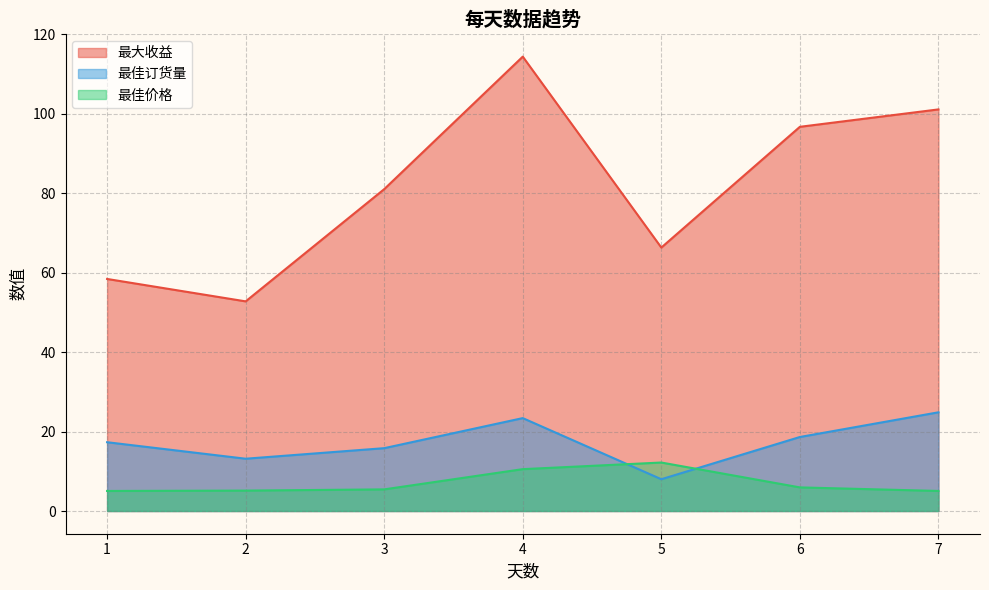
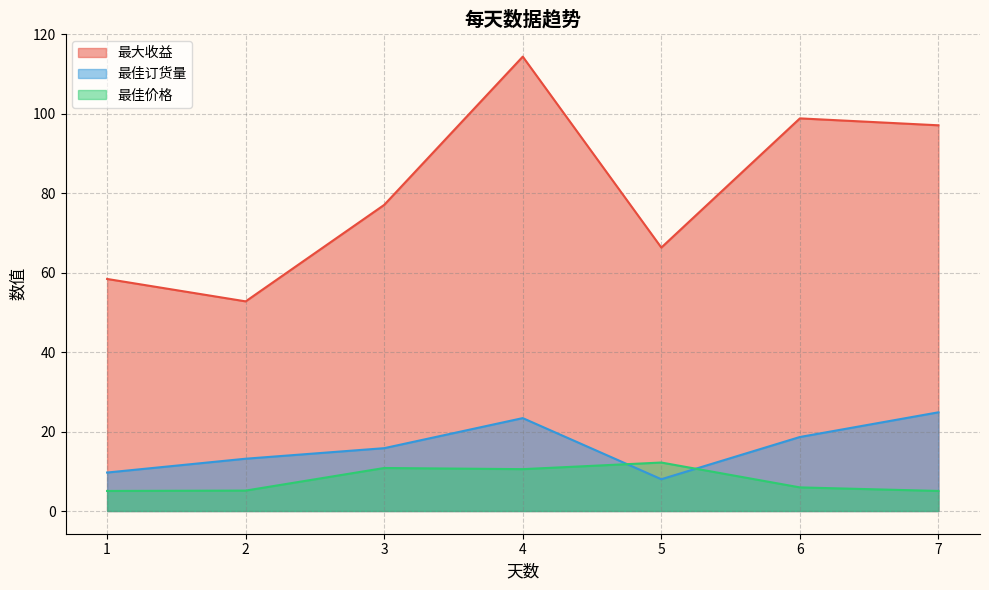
  {
    "最大收益": {
      "1": 58,
      "2": 53,
-     "3": 81,
+     "3": 77,
      "4": 114,
      "5": 66,
-     "6": 97,
-     "7": 101
+     "6": 99,
+     "7": 97
    },
    "最佳订货量": {
-     "1": 17,
+     "1": 10,
      "2": 13,
      "3": 16,
      "4": 23,
      "5": 8,
      "6": 19,
      "7": 25
    },
    "最佳价格": {
      "1": 5,
      "2": 5,
-     "3": 5,
+     "3": 11,
      "4": 11,
      "5": 12,
      "6": 6,
      "7": 5
    }
  }
